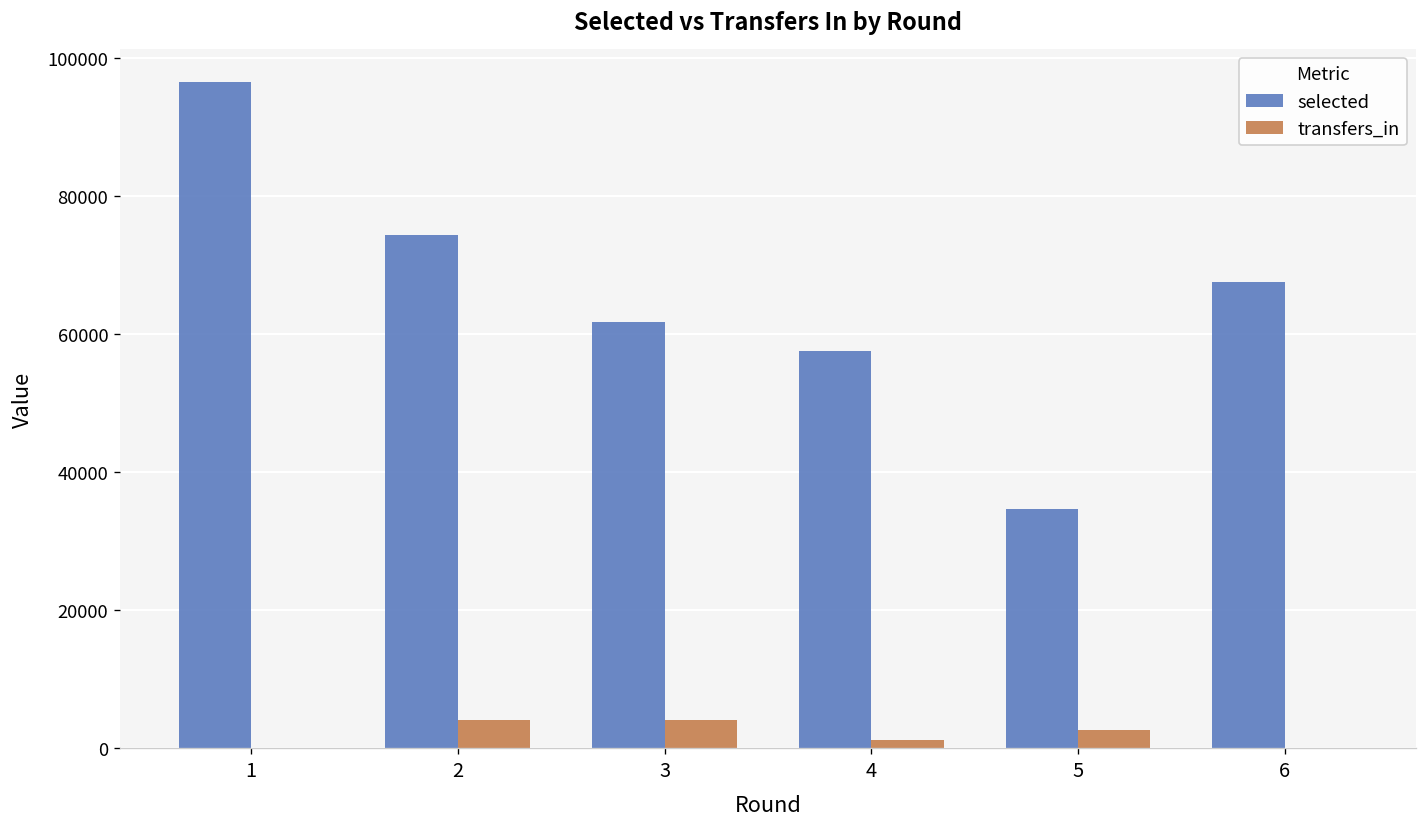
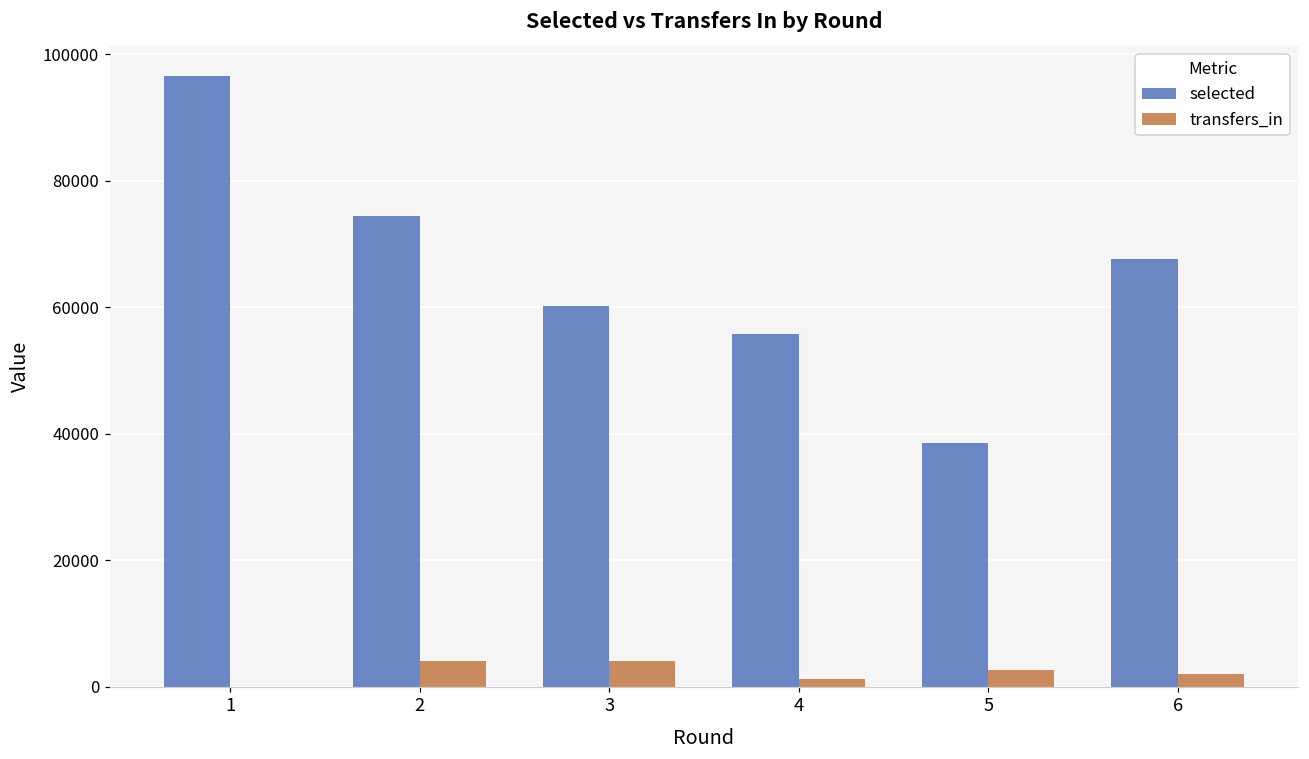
  {
    "selected": {
      "1": 96000,
      "2": 74000,
-     "3": 62000,
-     "4": 58000,
-     "5": 35000,
+     "3": 60000,
+     "4": 56000,
+     "5": 38000,
      "6": 68000
    },
    "transfers_in": {
      "1": 0,
      "2": 4000,
      "3": 4000,
      "4": 1000,
      "5": 3000,
-     "6": 0
+     "6": 2000
    }
  }
